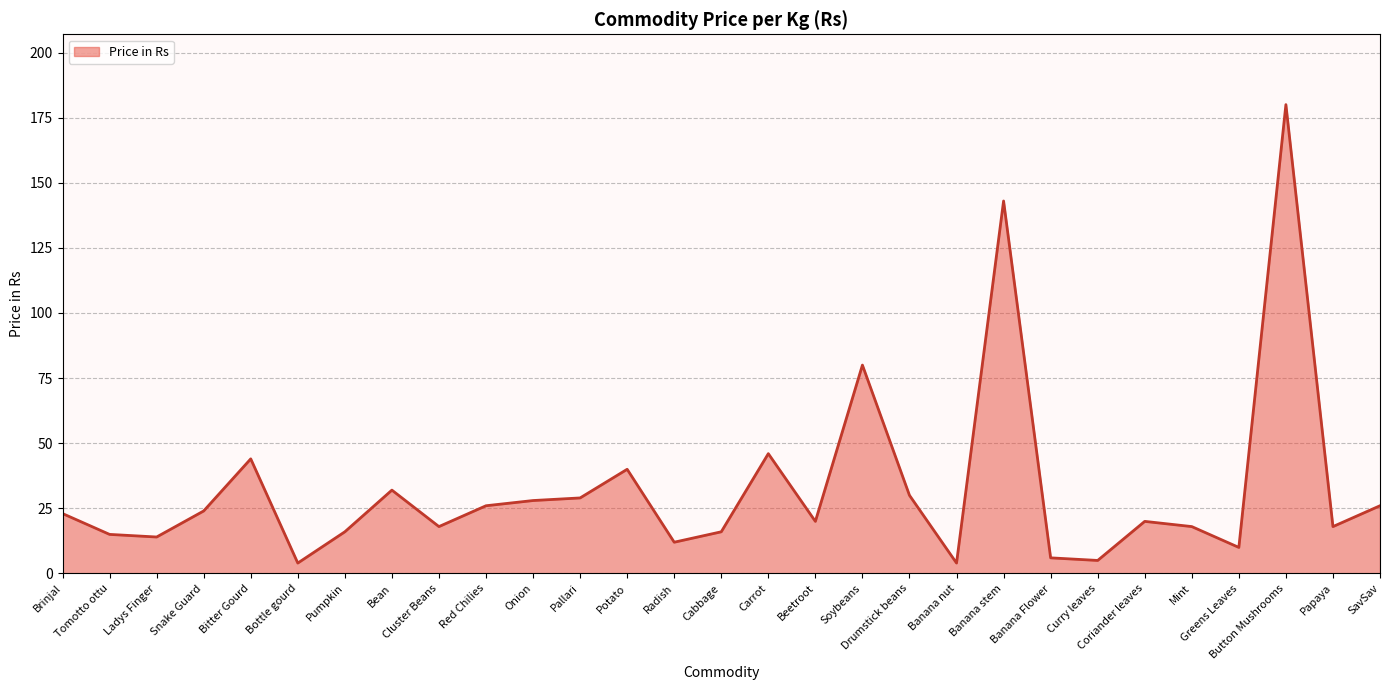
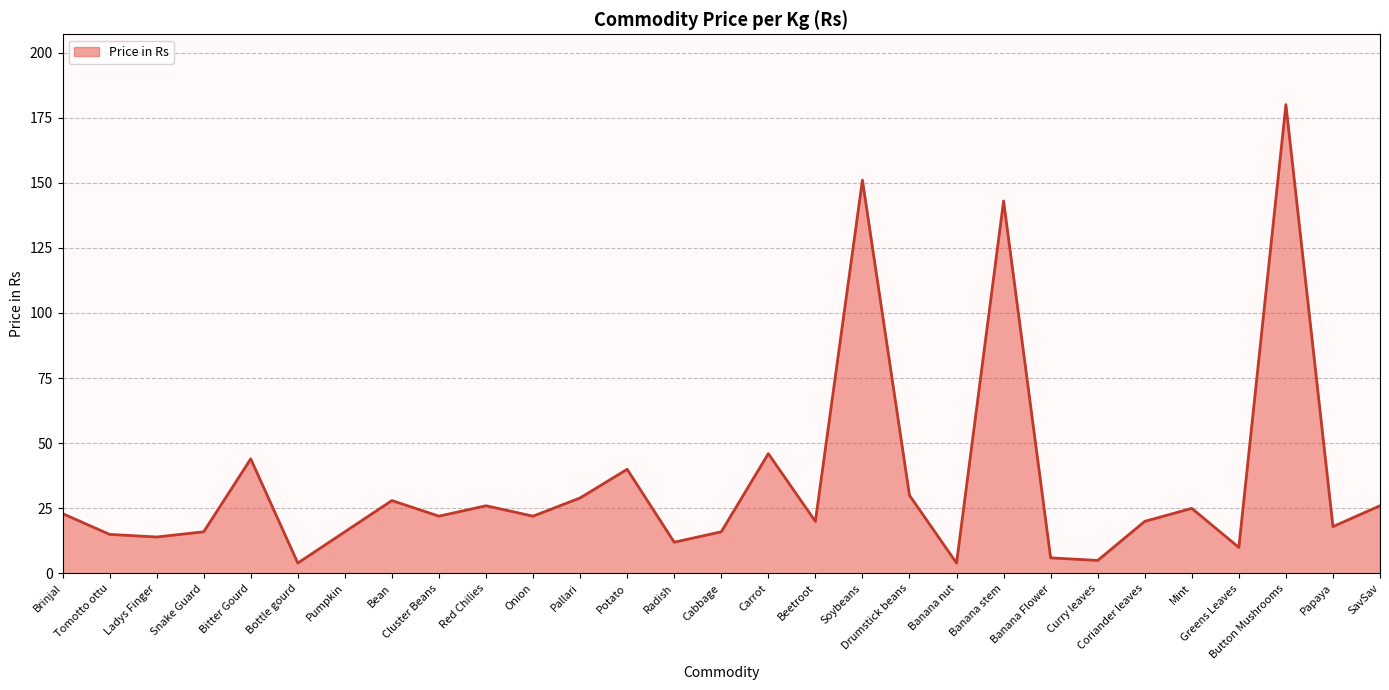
  {
    "Brinjal": 23,
    "Tomotto ottu": 15,
    "Ladys Finger": 14,
-   "Snake Guard": 24,
+   "Snake Guard": 16,
    "Bitter Gourd": 44,
    "Bottle gourd": 4,
    "Pumpkin": 16,
-   "Bean": 32,
-   "Cluster Beans": 18,
+   "Bean": 28,
+   "Cluster Beans": 22,
    "Red Chilies": 26,
-   "Onion": 28,
+   "Onion": 22,
    "Pallari": 29,
    "Potato": 40,
    "Radish": 12,
    "Cabbage": 16,
    "Carrot": 46,
    "Beetroot": 20,
-   "Soybeans": 80,
+   "Soybeans": 151,
    "Drumstick beans": 30,
    "Banana nut": 4,
    "Banana stem": 143,
    "Banana Flower": 6,
    "Curry leaves": 5,
    "Coriander leaves": 20,
-   "Mint": 18,
+   "Mint": 25,
    "Greens Leaves": 10,
    "Button Mushrooms": 180,
    "Papaya": 18,
    "SavSav": 26
  }
